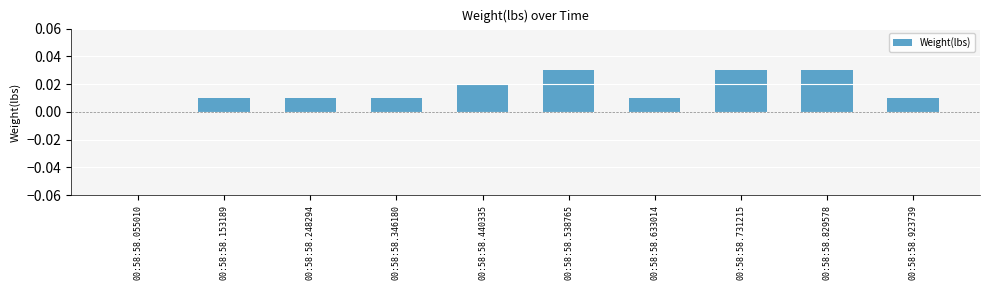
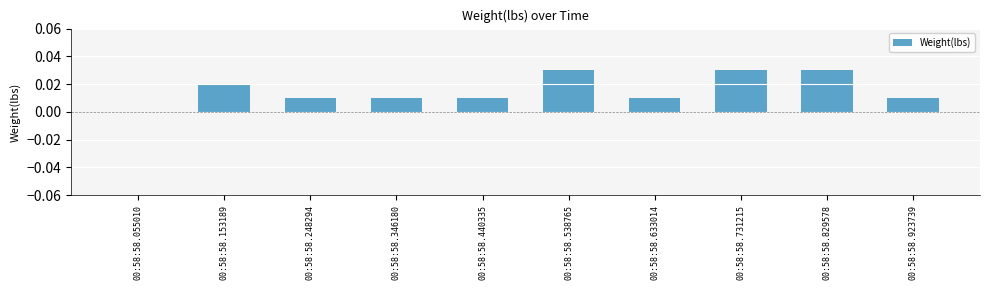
  {
    "00:58:58.055010": 0.00,
-   "00:58:58.153189": 0.01,
+   "00:58:58.153189": 0.02,
    "00:58:58.248294": 0.01,
    "00:58:58.346180": 0.01,
-   "00:58:58.440335": 0.02,
+   "00:58:58.440335": 0.01,
    "00:58:58.538765": 0.03,
    "00:58:58.633014": 0.01,
    "00:58:58.731215": 0.03,
    "00:58:58.829578": 0.03,
    "00:58:58.923739": 0.01
  }
